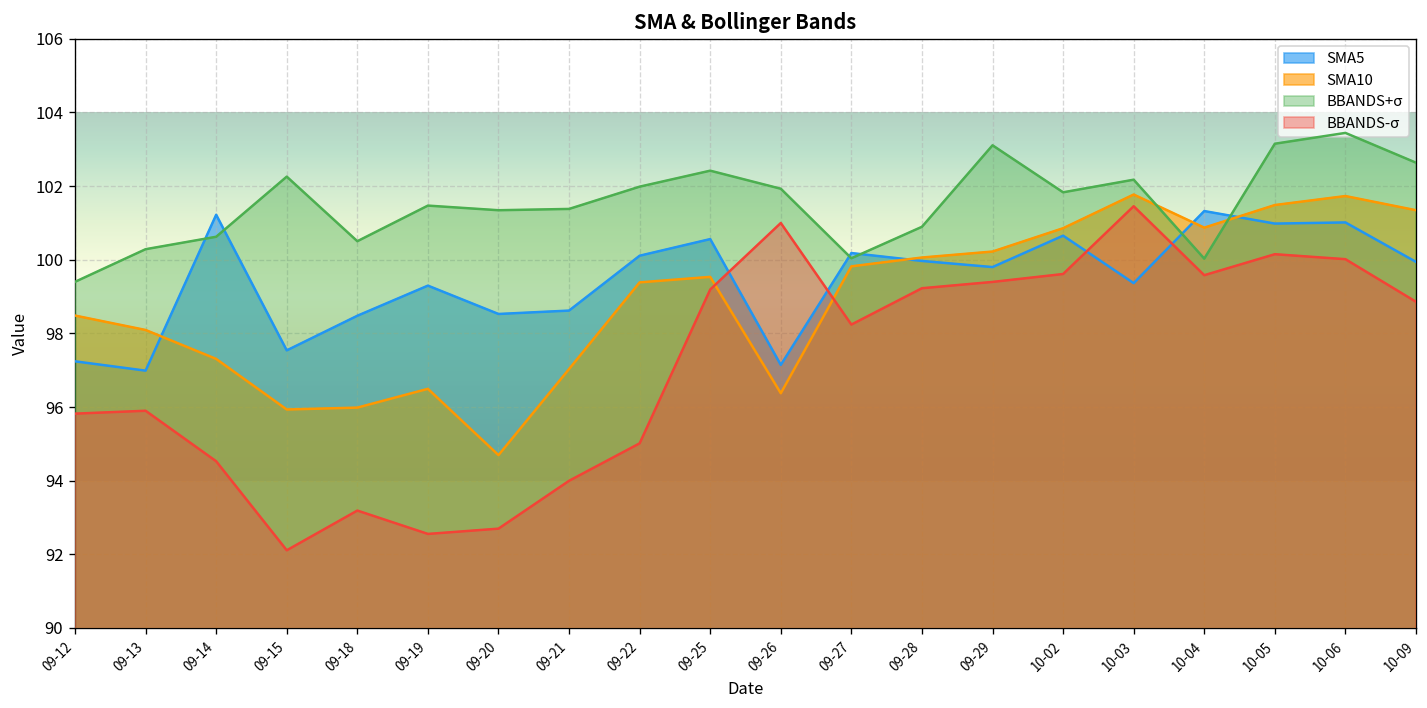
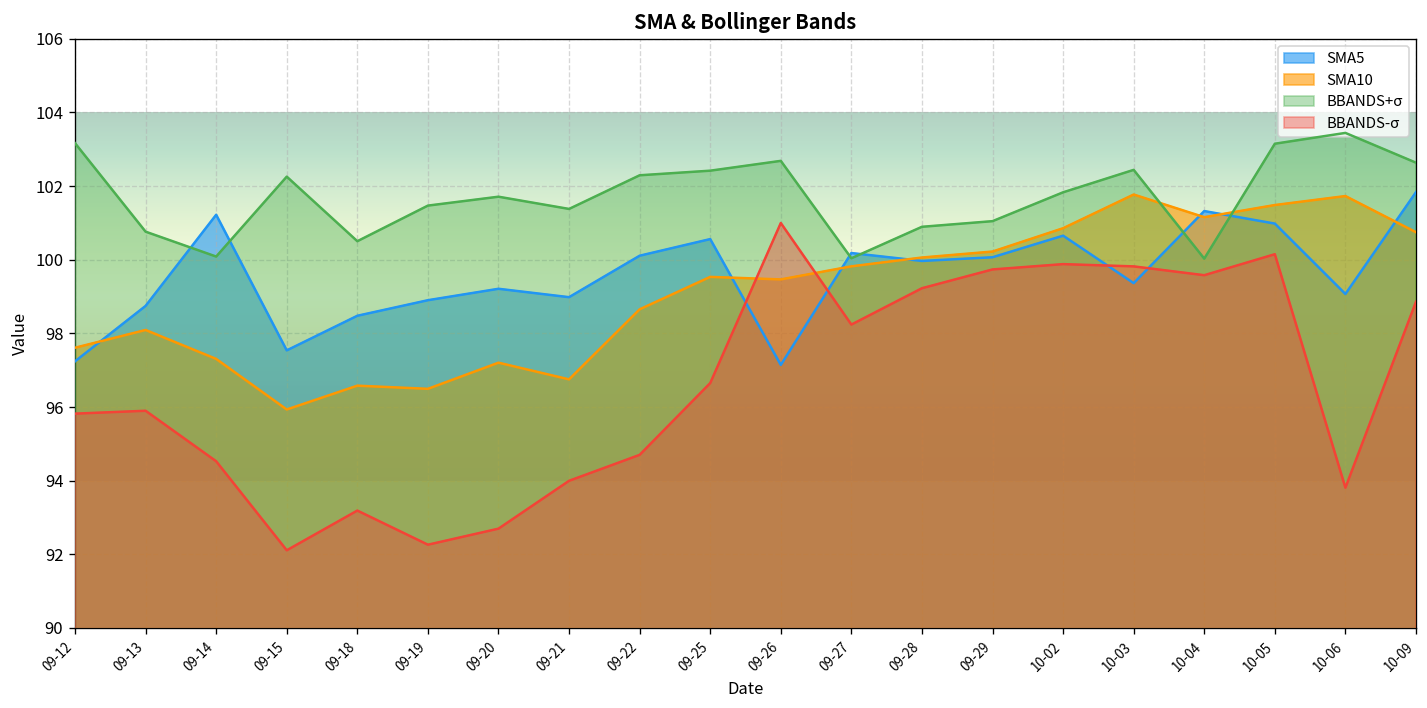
  {
    "SMA5": {
      "09-12": 97.2,
-     "09-13": 97.0,
+     "09-13": 98.7,
      "09-14": 101.2,
      "09-15": 97.5,
      "09-18": 98.5,
-     "09-19": 99.3,
-     "09-20": 98.5,
-     "09-21": 98.6,
+     "09-19": 98.9,
+     "09-20": 99.2,
+     "09-21": 99.0,
      "09-22": 100.1,
      "09-25": 100.6,
      "09-26": 97.1,
      "09-27": 100.2,
      "09-28": 100.0,
-     "09-29": 99.8,
+     "09-29": 100.1,
      "10-02": 100.7,
      "10-03": 99.4,
      "10-04": 101.3,
      "10-05": 101.0,
-     "10-06": 101.0,
-     "10-09": 99.9
+     "10-06": 99.1,
+     "10-09": 101.8
    },
    "SMA10": {
-     "09-12": 98.5,
+     "09-12": 97.6,
      "09-13": 98.1,
      "09-14": 97.3,
      "09-15": 95.9,
-     "09-18": 96.0,
+     "09-18": 96.6,
      "09-19": 96.5,
-     "09-20": 94.7,
-     "09-21": 97.0,
-     "09-22": 99.4,
+     "09-20": 97.2,
+     "09-21": 96.8,
+     "09-22": 98.7,
      "09-25": 99.5,
-     "09-26": 96.4,
+     "09-26": 99.5,
      "09-27": 99.8,
      "09-28": 100.1,
      "09-29": 100.2,
      "10-02": 100.9,
      "10-03": 101.8,
-     "10-04": 100.9,
+     "10-04": 101.2,
      "10-05": 101.5,
      "10-06": 101.7,
-     "10-09": 101.3
+     "10-09": 100.7
    },
    "BBANDS+σ": {
-     "09-12": 99.4,
-     "09-13": 100.3,
-     "09-14": 100.6,
+     "09-12": 103.2,
+     "09-13": 100.8,
+     "09-14": 100.1,
      "09-15": 102.3,
      "09-18": 100.5,
      "09-19": 101.5,
-     "09-20": 101.3,
+     "09-20": 101.7,
      "09-21": 101.4,
-     "09-22": 102.0,
+     "09-22": 102.3,
      "09-25": 102.4,
-     "09-26": 101.9,
+     "09-26": 102.7,
      "09-27": 100.0,
      "09-28": 100.9,
-     "09-29": 103.1,
+     "09-29": 101.0,
      "10-02": 101.8,
-     "10-03": 102.2,
+     "10-03": 102.4,
      "10-04": 100.0,
      "10-05": 103.2,
      "10-09": 102.6
    },
    "BBANDS-σ": {
      "09-12": 95.8,
      "09-13": 95.9,
      "09-14": 94.5,
      "09-15": 92.1,
      "09-18": 93.2,
-     "09-19": 92.6,
+     "09-19": 92.3,
      "09-20": 92.7,
      "09-21": 94.0,
-     "09-22": 95.0,
-     "09-25": 99.2,
+     "09-22": 94.7,
+     "09-25": 96.7,
      "09-26": 101.0,
      "09-27": 98.2,
      "09-28": 99.2,
-     "09-29": 99.4,
-     "10-02": 99.6,
-     "10-03": 101.5,
+     "09-29": 99.7,
+     "10-02": 99.9,
+     "10-03": 99.8,
      "10-04": 99.6,
      "10-05": 100.2,
-     "10-06": 100.0,
+     "10-06": 93.8,
      "10-09": 98.9
    }
  }
